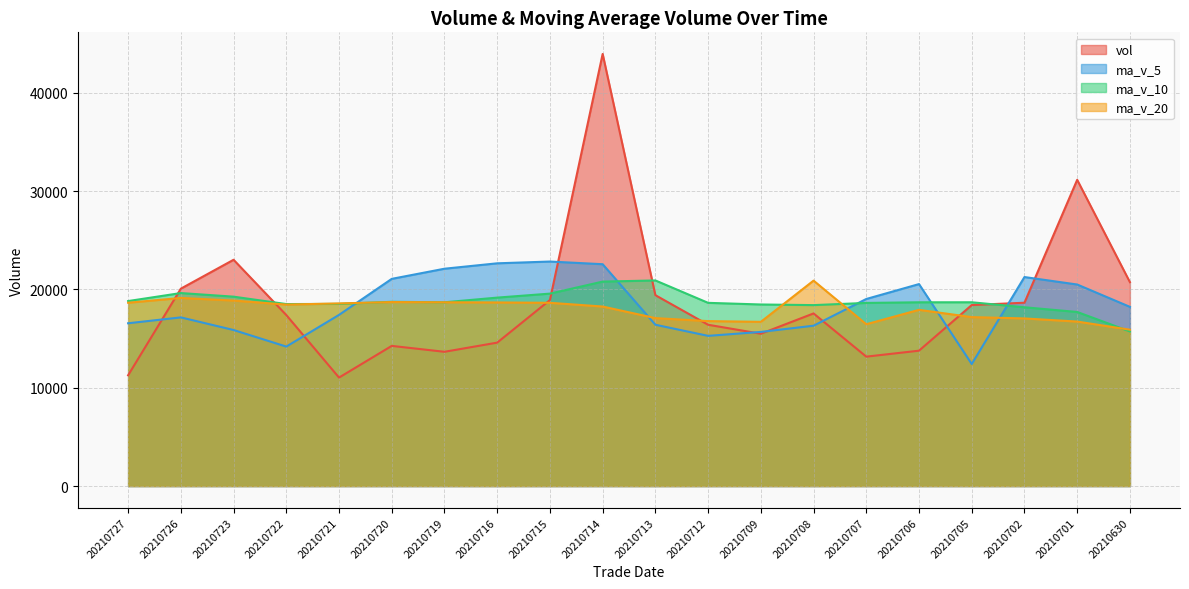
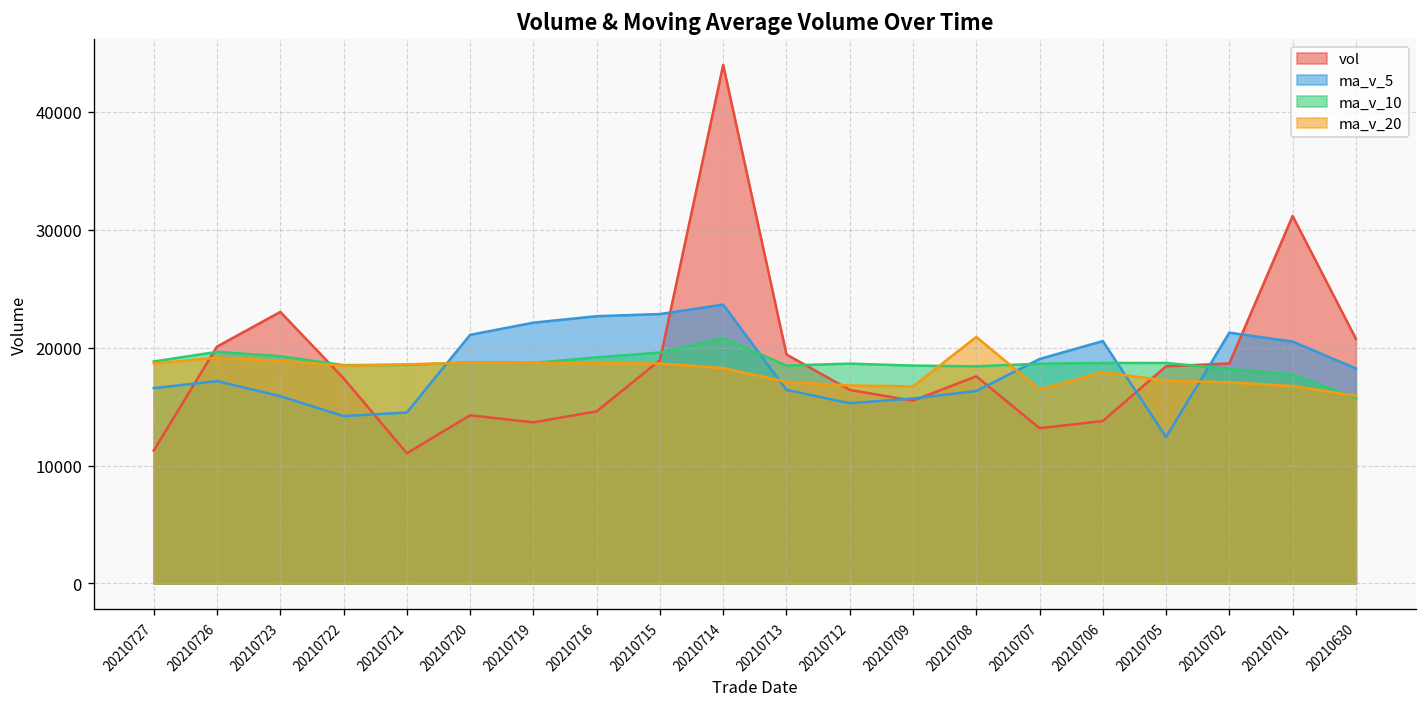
  {
    "vol": {
      "20210727": 11000,
      "20210726": 20000,
      "20210723": 23000,
      "20210722": 17000,
      "20210721": 11000,
      "20210720": 14000,
      "20210719": 14000,
      "20210716": 15000,
      "20210715": 19000,
      "20210714": 44000,
      "20210713": 19000,
      "20210712": 16000,
      "20210708": 18000,
      "20210707": 13000,
      "20210706": 14000,
      "20210705": 18000,
      "20210702": 19000,
      "20210701": 31000,
      "20210630": 21000
    },
    "ma_v_5": {
      "20210727": 17000,
      "20210726": 17000,
      "20210723": 16000,
      "20210722": 14000,
-     "20210721": 17000,
+     "20210721": 14000,
      "20210720": 21000,
      "20210719": 22000,
      "20210716": 23000,
      "20210715": 23000,
-     "20210714": 23000,
+     "20210714": 24000,
      "20210713": 16000,
      "20210712": 15000,
      "20210708": 16000,
      "20210707": 19000,
      "20210706": 21000,
      "20210705": 12000,
      "20210702": 21000,
      "20210701": 21000,
      "20210630": 18000
    },
    "ma_v_10": {
      "20210726": 20000,
      "20210723": 19000,
      "20210716": 19000,
      "20210715": 20000,
      "20210714": 21000,
-     "20210713": 21000,
+     "20210713": 18000,
      "20210712": 19000,
      "20210709": 18000,
      "20210708": 18000,
      "20210707": 19000,
      "20210706": 19000,
      "20210705": 19000,
      "20210702": 18000,
      "20210701": 18000
    },
    "ma_v_20": {
      "20210726": 19000,
      "20210723": 19000,
      "20210716": 19000,
      "20210715": 19000,
      "20210714": 18000,
      "20210713": 17000,
      "20210712": 17000,
      "20210709": 17000,
      "20210708": 21000,
      "20210707": 16000,
      "20210706": 18000,
      "20210705": 17000,
      "20210702": 17000,
      "20210701": 17000
    }
  }
